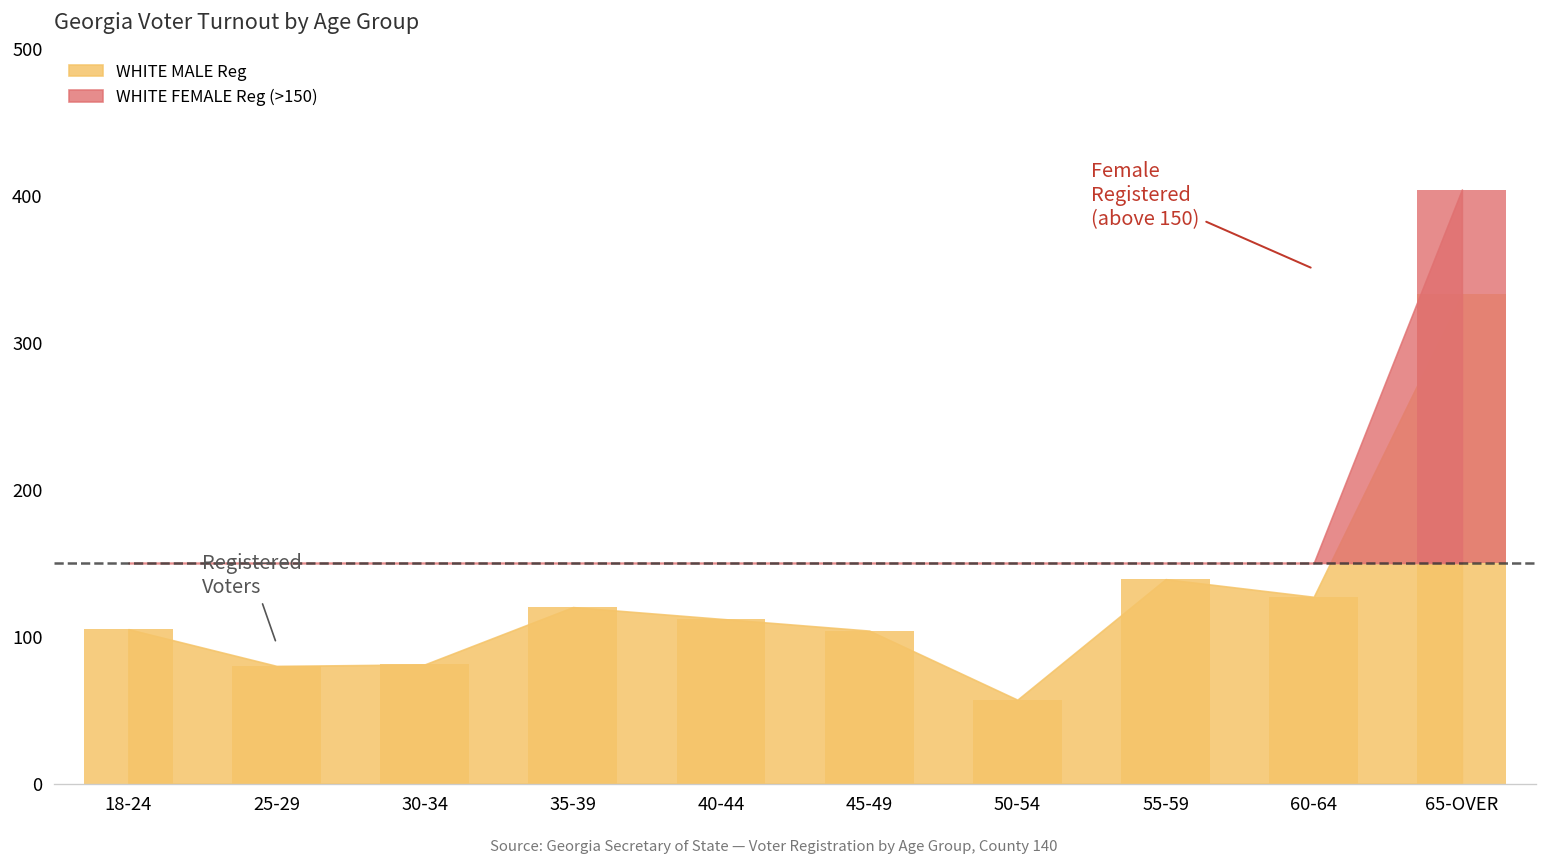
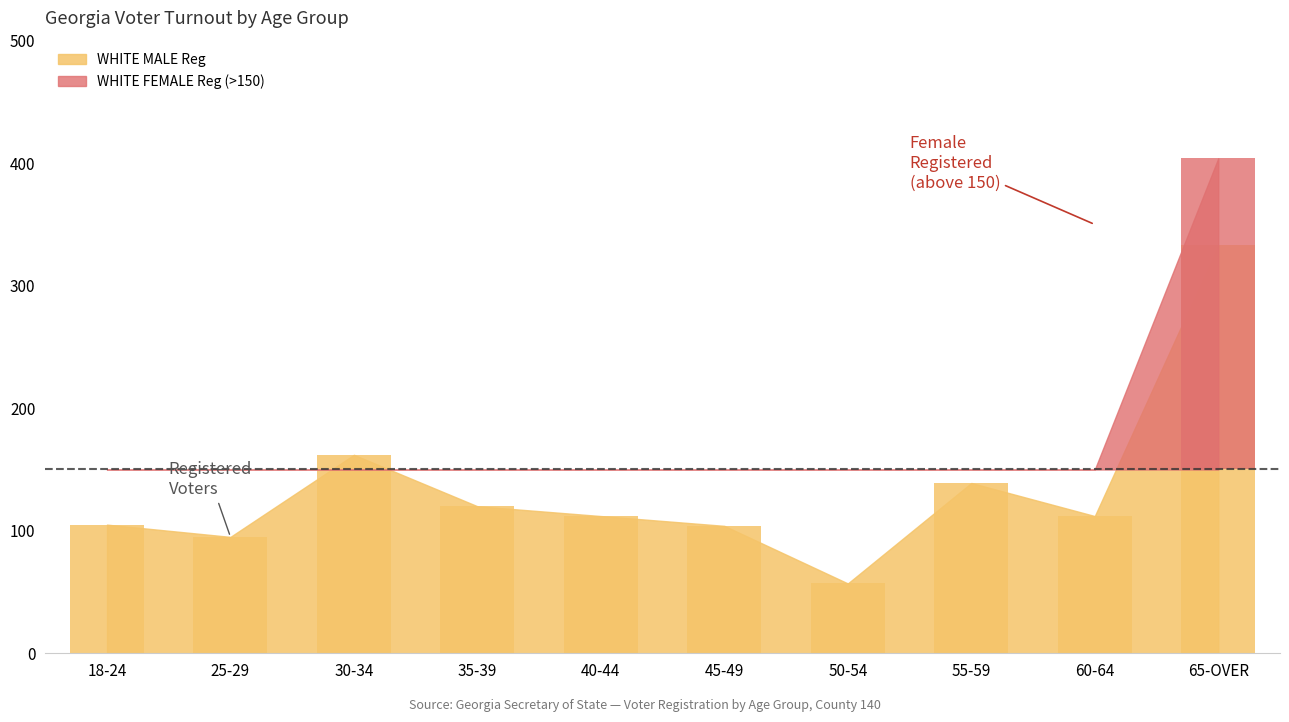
  {
    "WHITE MALE Reg": {
      "18-24": 105,
-     "25-29": 80,
-     "30-34": 81,
+     "25-29": 95,
+     "30-34": 162,
      "35-39": 120,
      "40-44": 112,
      "45-49": 104,
      "50-54": 57,
      "55-59": 139,
-     "60-64": 127,
+     "60-64": 112,
      "65-OVER": 333
    }
  }
